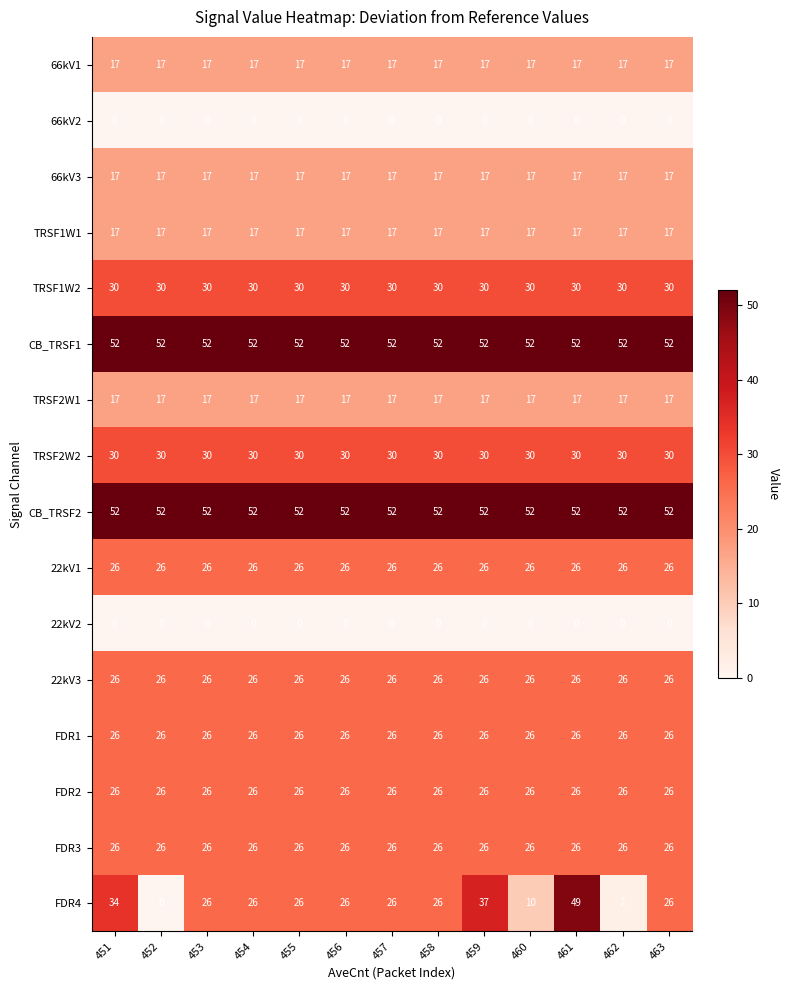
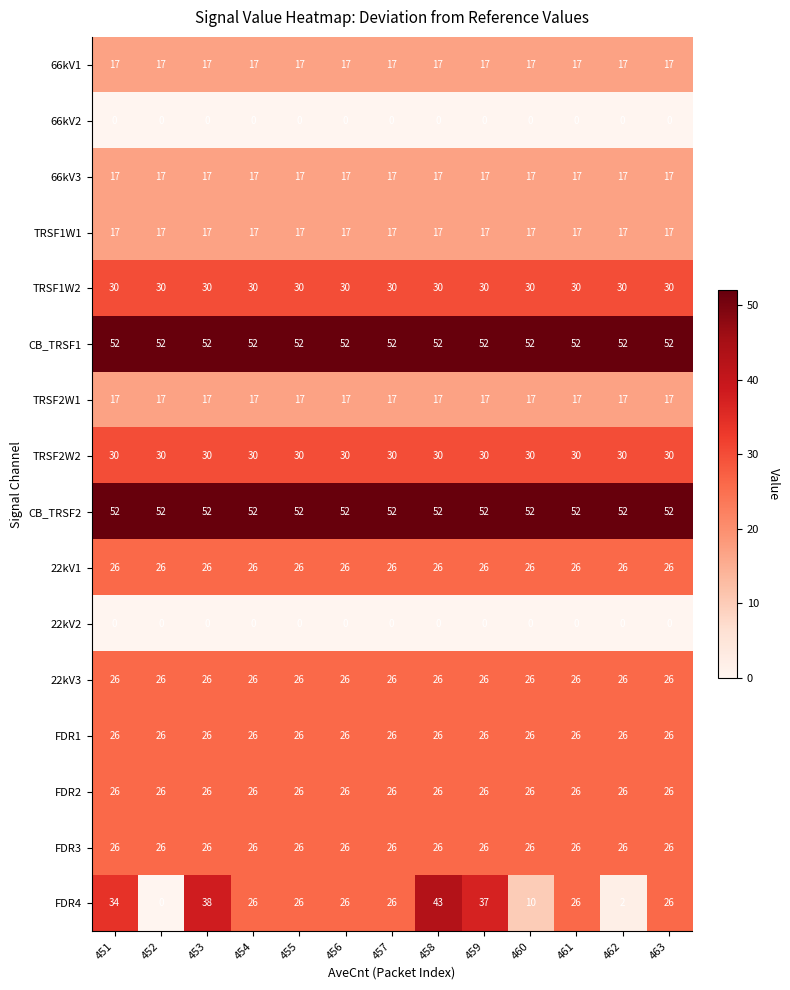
  {
    "66kV1": {
      "451": 17,
      "452": 17,
      "453": 17,
      "454": 17,
      "455": 17,
      "456": 17,
      "457": 17,
      "458": 17,
      "459": 17,
      "460": 17,
      "461": 17,
      "462": 17,
      "463": 17
    },
    "66kV3": {
      "451": 17,
      "452": 17,
      "453": 17,
      "454": 17,
      "455": 17,
      "456": 17,
      "457": 17,
      "458": 17,
      "459": 17,
      "460": 17,
      "461": 17,
      "462": 17,
      "463": 17
    },
    "TRSF1W1": {
      "451": 17,
      "452": 17,
      "453": 17,
      "454": 17,
      "455": 17,
      "456": 17,
      "457": 17,
      "458": 17,
      "459": 17,
      "460": 17,
      "461": 17,
      "462": 17,
      "463": 17
    },
    "TRSF1W2": {
      "451": 30,
      "452": 30,
      "453": 30,
      "454": 30,
      "455": 30,
      "456": 30,
      "457": 30,
      "458": 30,
      "459": 30,
      "460": 30,
      "461": 30,
      "462": 30,
      "463": 30
    },
    "CB_TRSF1": {
      "451": 52,
      "452": 52,
      "453": 52,
      "454": 52,
      "455": 52,
      "456": 52,
      "457": 52,
      "458": 52,
      "459": 52,
      "460": 52,
      "461": 52,
      "462": 52,
      "463": 52
    },
    "TRSF2W1": {
      "451": 17,
      "452": 17,
      "453": 17,
      "454": 17,
      "455": 17,
      "456": 17,
      "457": 17,
      "458": 17,
      "459": 17,
      "460": 17,
      "461": 17,
      "462": 17,
      "463": 17
    },
    "TRSF2W2": {
      "451": 30,
      "452": 30,
      "453": 30,
      "454": 30,
      "455": 30,
      "456": 30,
      "457": 30,
      "458": 30,
      "459": 30,
      "460": 30,
      "461": 30,
      "462": 30,
      "463": 30
    },
    "CB_TRSF2": {
      "451": 52,
      "452": 52,
      "453": 52,
      "454": 52,
      "455": 52,
      "456": 52,
      "457": 52,
      "458": 52,
      "459": 52,
      "460": 52,
      "461": 52,
      "462": 52,
      "463": 52
    },
    "22kV1": {
      "451": 26,
      "452": 26,
      "453": 26,
      "454": 26,
      "455": 26,
      "456": 26,
      "457": 26,
      "458": 26,
      "459": 26,
      "460": 26,
      "461": 26,
      "462": 26,
      "463": 26
    },
    "22kV3": {
      "451": 26,
      "452": 26,
      "453": 26,
      "454": 26,
      "455": 26,
      "456": 26,
      "457": 26,
      "458": 26,
      "459": 26,
      "460": 26,
      "461": 26,
      "462": 26,
      "463": 26
    },
    "FDR1": {
      "451": 26,
      "452": 26,
      "453": 26,
      "454": 26,
      "455": 26,
      "456": 26,
      "457": 26,
      "458": 26,
      "459": 26,
      "460": 26,
      "461": 26,
      "462": 26,
      "463": 26
    },
    "FDR2": {
      "451": 26,
      "452": 26,
      "453": 26,
      "454": 26,
      "455": 26,
      "456": 26,
      "457": 26,
      "458": 26,
      "459": 26,
      "460": 26,
      "461": 26,
      "462": 26,
      "463": 26
    },
    "FDR3": {
      "451": 26,
      "452": 26,
      "453": 26,
      "454": 26,
      "455": 26,
      "456": 26,
      "457": 26,
      "458": 26,
      "459": 26,
      "460": 26,
      "461": 26,
      "462": 26,
      "463": 26
    },
    "FDR4": {
      "451": 34,
-     "453": 26,
+     "453": 38,
      "454": 26,
      "455": 26,
      "456": 26,
      "457": 26,
-     "458": 26,
+     "458": 43,
      "459": 37,
      "460": 10,
-     "461": 49,
+     "461": 26,
      "463": 26
    }
  }
